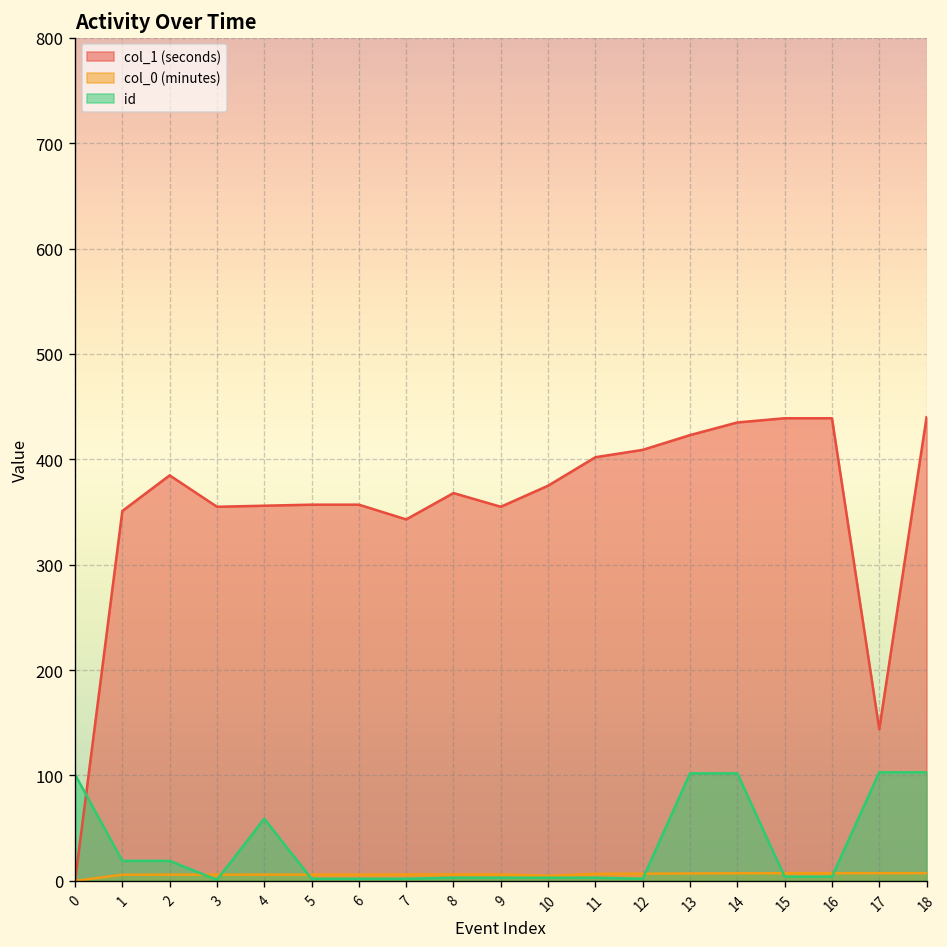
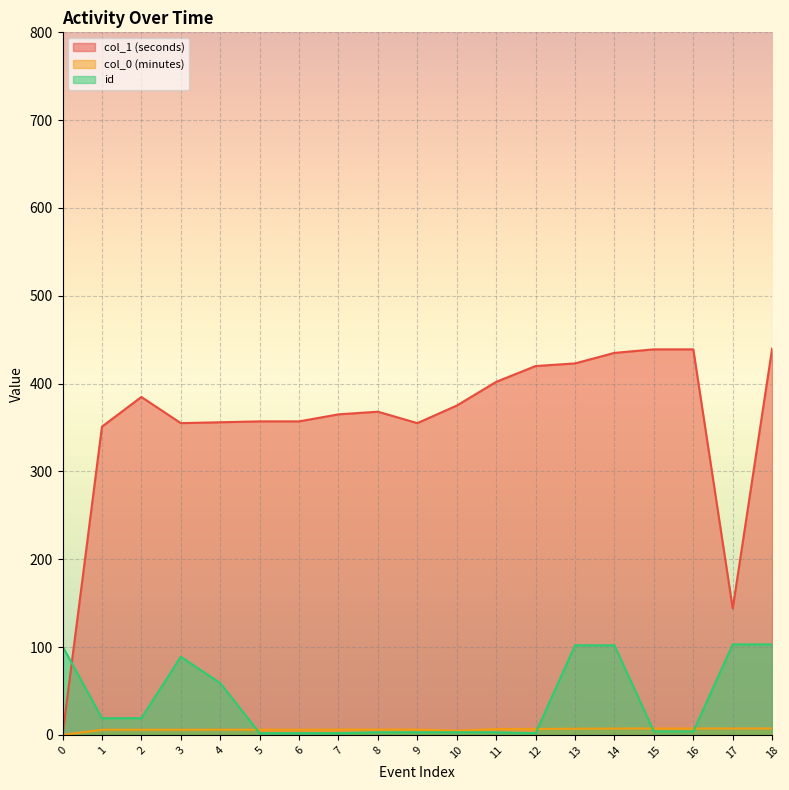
  {
    "col_1 (seconds)": {
      "1": 350,
      "2": 380,
      "3": 350,
      "4": 360,
      "5": 360,
      "6": 360,
-     "7": 340,
+     "7": 370,
      "8": 370,
      "9": 360,
      "10": 380,
      "11": 400,
-     "12": 410,
+     "12": 420,
      "13": 420,
      "14": 440,
      "15": 440,
      "16": 440,
      "17": 140,
      "18": 440
    },
    "col_0 (minutes)": {
      "1": 10,
      "2": 10,
      "3": 10,
      "4": 10,
      "5": 10,
      "6": 10,
      "7": 10,
      "8": 10,
      "9": 10,
      "11": 10,
      "12": 10,
      "13": 10,
      "14": 10,
      "15": 10,
      "16": 10,
      "17": 10,
      "18": 10
    },
    "id": {
      "0": 100,
      "1": 20,
      "2": 20,
-     "3": 0,
+     "3": 90,
      "4": 60,
      "5": 0,
      "6": 0,
      "7": 0,
      "8": 0,
      "9": 0,
      "11": 0,
      "12": 0,
      "13": 100,
      "14": 100,
      "15": 0,
      "16": 0,
      "17": 100,
      "18": 100
    }
  }
